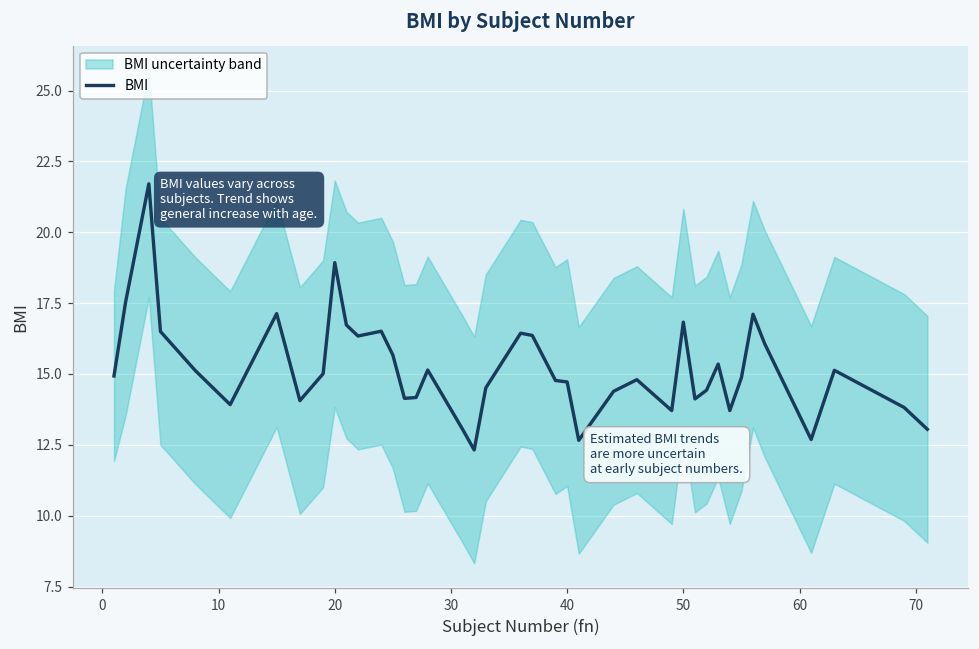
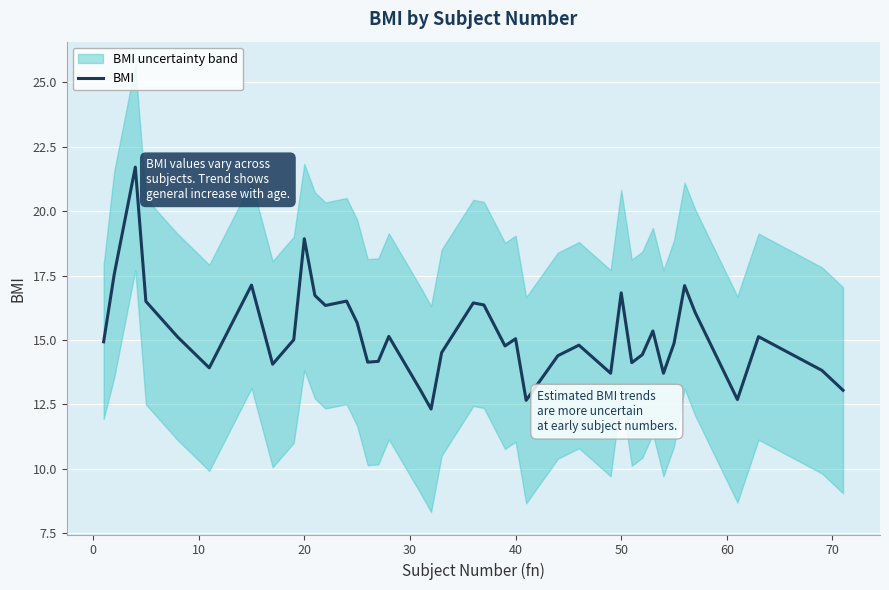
  {
    "BMI": {
      "20": 18.9,
-     "40": 14.7,
+     "40": 15.1,
      "50": 16.8
    }
  }
